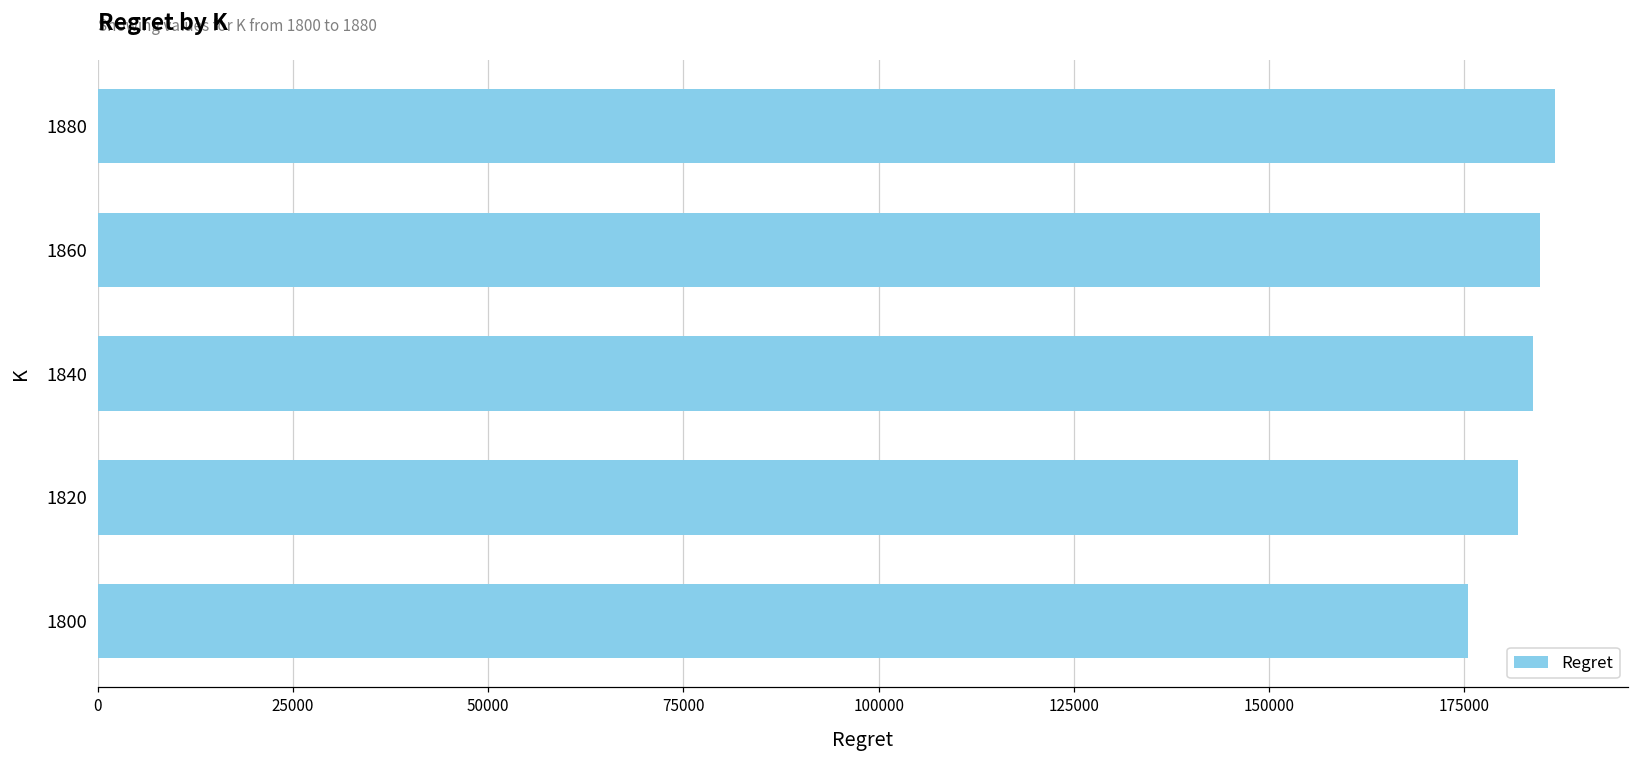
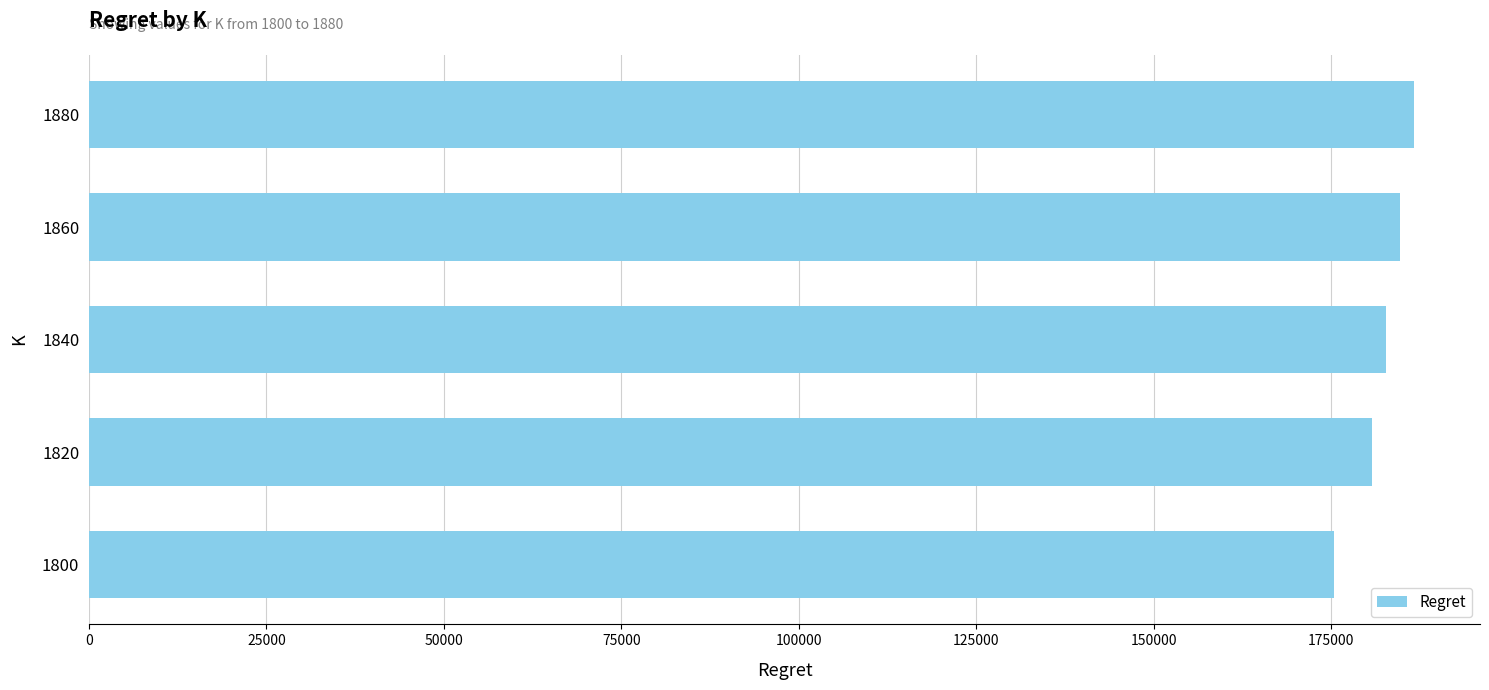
  {
    "1880": 187000,
    "1860": 185000,
-   "1840": 184000,
-   "1820": 182000,
+   "1840": 183000,
+   "1820": 181000,
    "1800": 175000
  }
